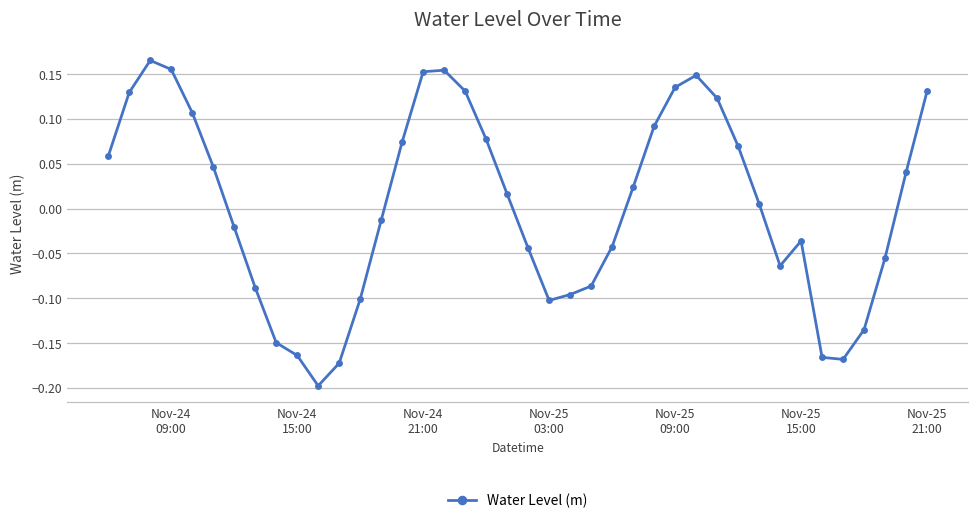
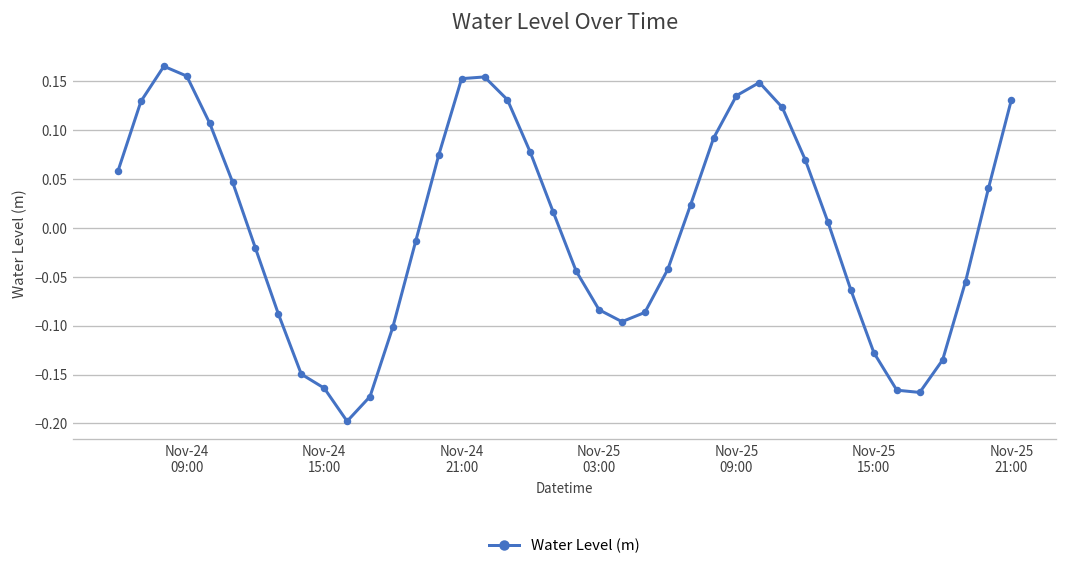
  {
    "Nov-24 09:00": 0.16,
    "Nov-24 15:00": -0.16,
    "Nov-24 21:00": 0.15,
-   "Nov-25 03:00": -0.10,
+   "Nov-25 03:00": -0.08,
    "Nov-25 09:00": 0.14,
-   "Nov-25 15:00": -0.04,
+   "Nov-25 15:00": -0.13,
    "Nov-25 21:00": 0.13
  }
